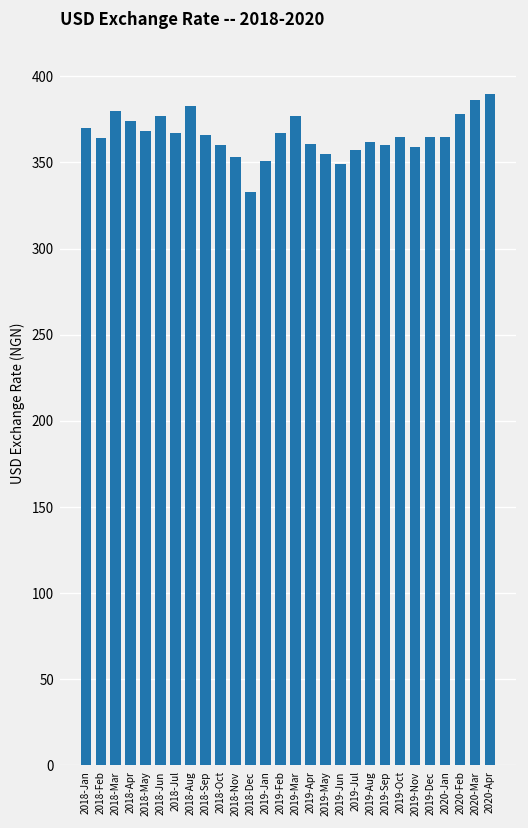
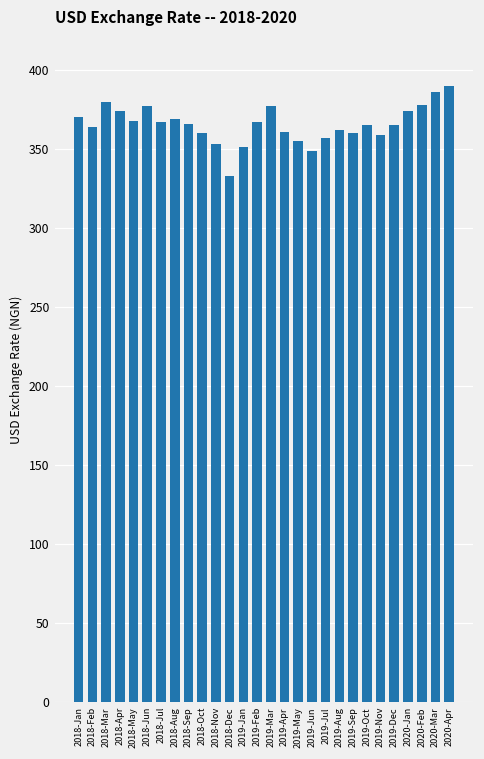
  {
    "2018-Jan": 370,
    "2018-Feb": 364,
    "2018-Mar": 380,
    "2018-Apr": 374,
    "2018-May": 368,
    "2018-Jun": 377,
    "2018-Jul": 367,
-   "2018-Aug": 383,
+   "2018-Aug": 369,
    "2018-Sep": 366,
    "2018-Oct": 360,
    "2018-Nov": 353,
    "2018-Dec": 333,
    "2019-Jan": 351,
    "2019-Feb": 367,
    "2019-Mar": 377,
    "2019-Apr": 361,
    "2019-May": 355,
    "2019-Jun": 349,
    "2019-Jul": 357,
    "2019-Aug": 362,
    "2019-Sep": 360,
    "2019-Oct": 365,
    "2019-Nov": 359,
    "2019-Dec": 365,
-   "2020-Jan": 365,
+   "2020-Jan": 374,
    "2020-Feb": 378,
    "2020-Mar": 386,
    "2020-Apr": 390
  }
